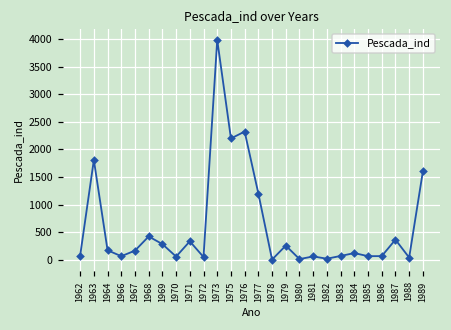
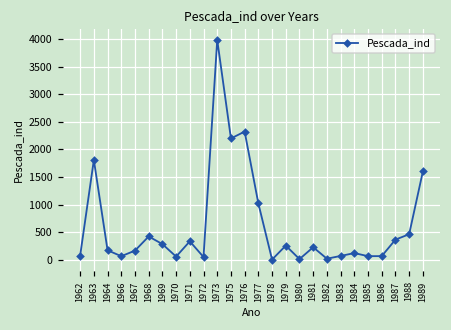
  {
    "1962": 100,
    "1963": 1800,
    "1964": 200,
    "1966": 100,
    "1967": 200,
    "1968": 400,
    "1969": 300,
    "1970": 100,
    "1971": 300,
    "1972": 0,
    "1973": 4000,
    "1975": 2200,
    "1976": 2300,
-   "1977": 1200,
+   "1977": 1000,
    "1978": 0,
    "1979": 300,
    "1980": 0,
-   "1981": 100,
+   "1981": 200,
    "1982": 0,
    "1983": 100,
    "1984": 100,
    "1985": 100,
    "1986": 100,
    "1987": 400,
-   "1988": 0,
+   "1988": 500,
    "1989": 1600
  }
